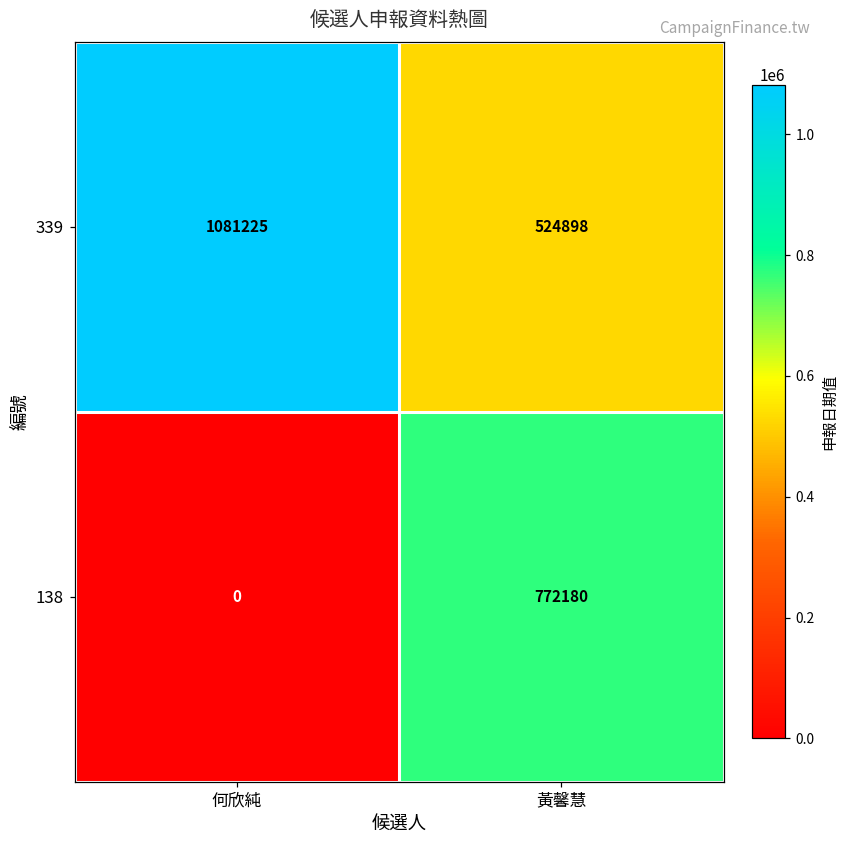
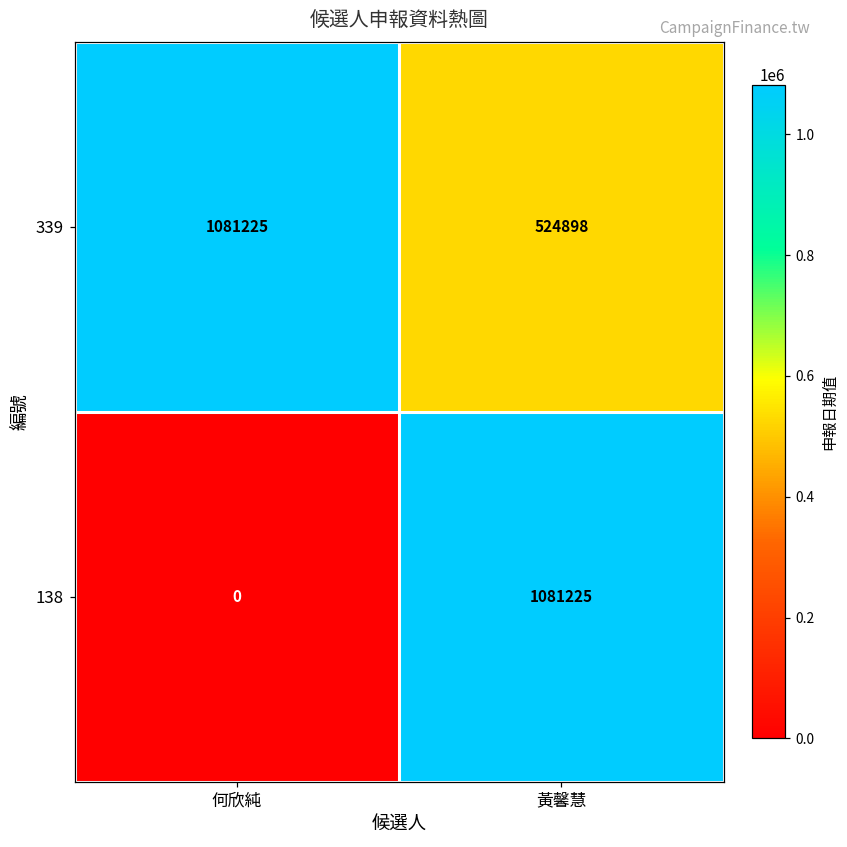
  {
    "339": {
      "何欣純": 1081225,
      "黃馨慧": 524898
    },
    "138": {
      "何欣純": 0,
-     "黃馨慧": 772180
+     "黃馨慧": 1081225
    }
  }
